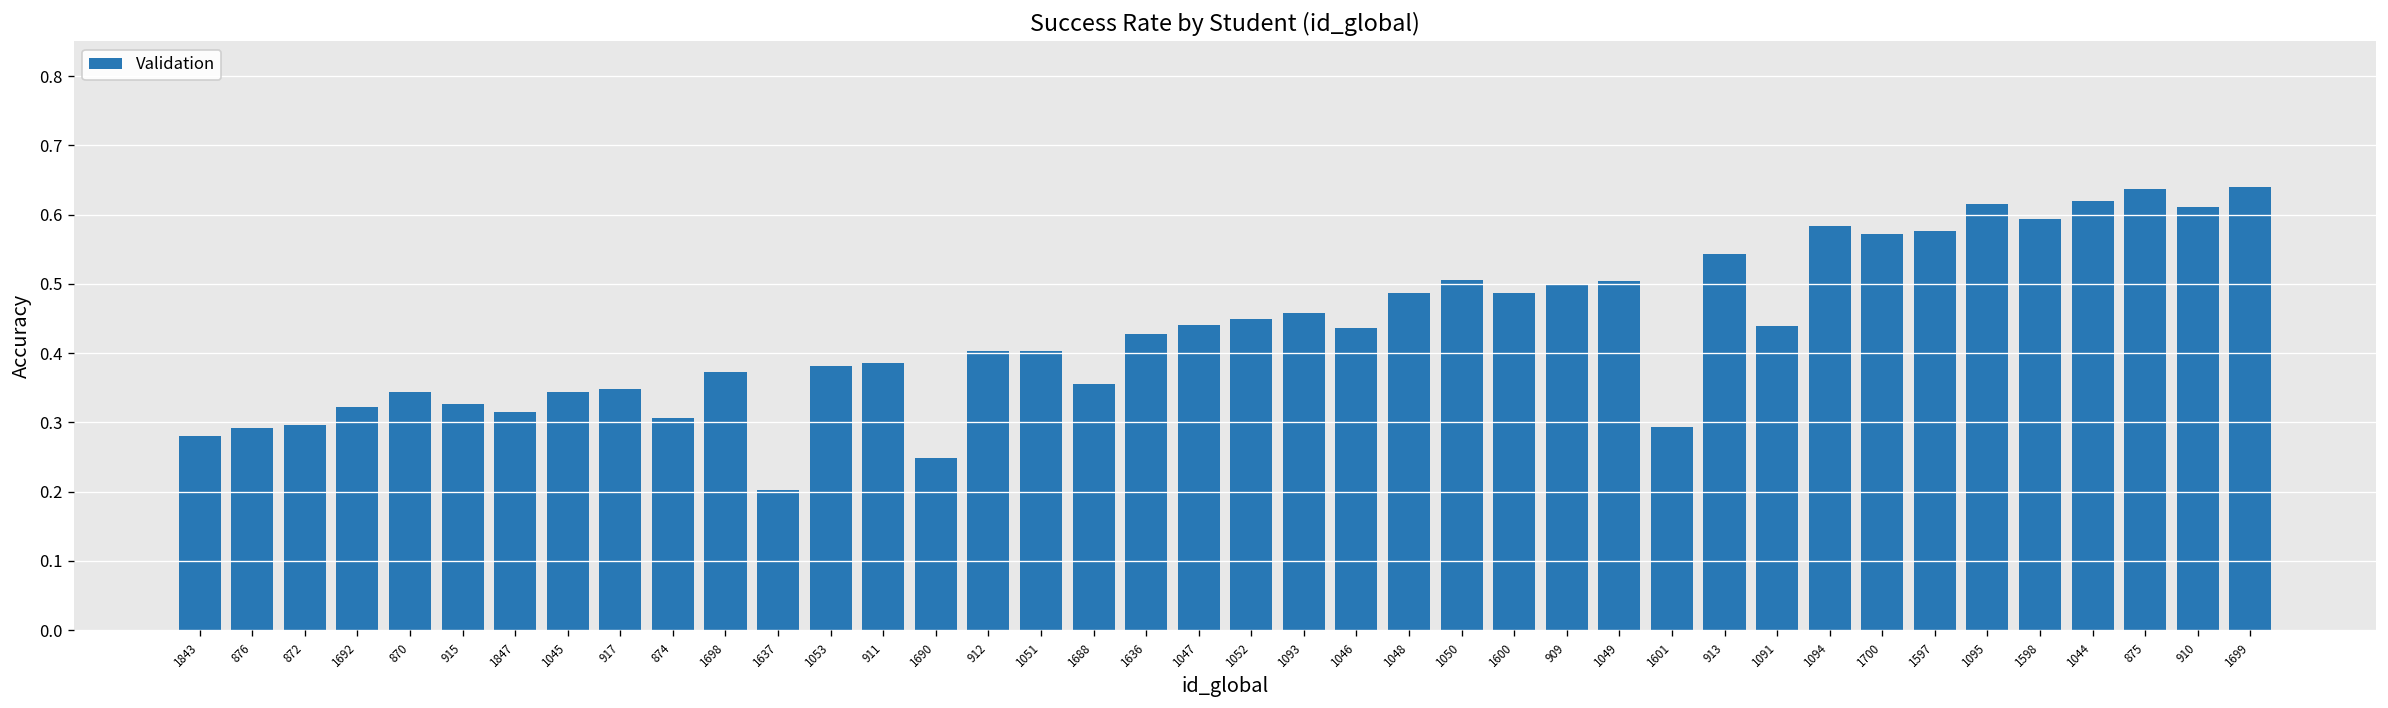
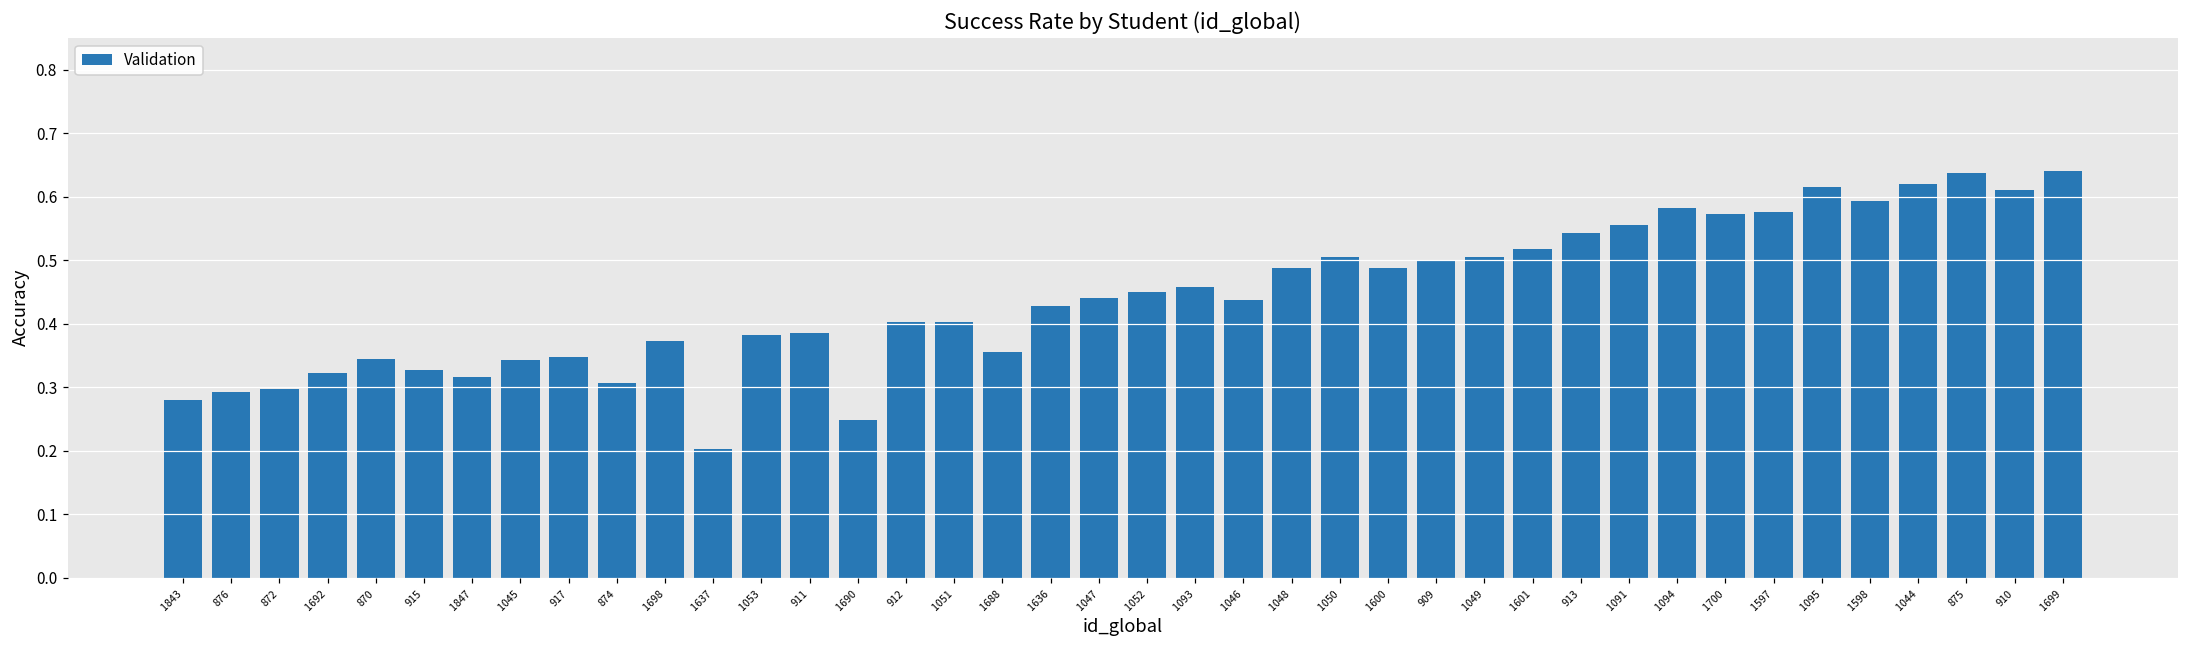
  {
    "1843": 0.28,
    "876": 0.29,
    "872": 0.30,
    "1692": 0.32,
    "870": 0.34,
    "915": 0.33,
    "1847": 0.32,
    "1045": 0.34,
    "917": 0.35,
    "874": 0.31,
    "1698": 0.37,
    "1637": 0.20,
    "1053": 0.38,
    "911": 0.39,
    "1690": 0.25,
    "912": 0.40,
    "1051": 0.40,
    "1688": 0.36,
    "1636": 0.43,
    "1047": 0.44,
    "1052": 0.45,
    "1093": 0.46,
    "1046": 0.44,
    "1048": 0.49,
    "1050": 0.51,
    "1600": 0.49,
    "909": 0.50,
    "1049": 0.50,
-   "1601": 0.29,
+   "1601": 0.52,
    "913": 0.54,
-   "1091": 0.44,
+   "1091": 0.56,
    "1094": 0.58,
    "1700": 0.57,
    "1597": 0.58,
    "1095": 0.61,
    "1598": 0.59,
    "1044": 0.62,
    "875": 0.64,
    "910": 0.61,
    "1699": 0.64
  }
